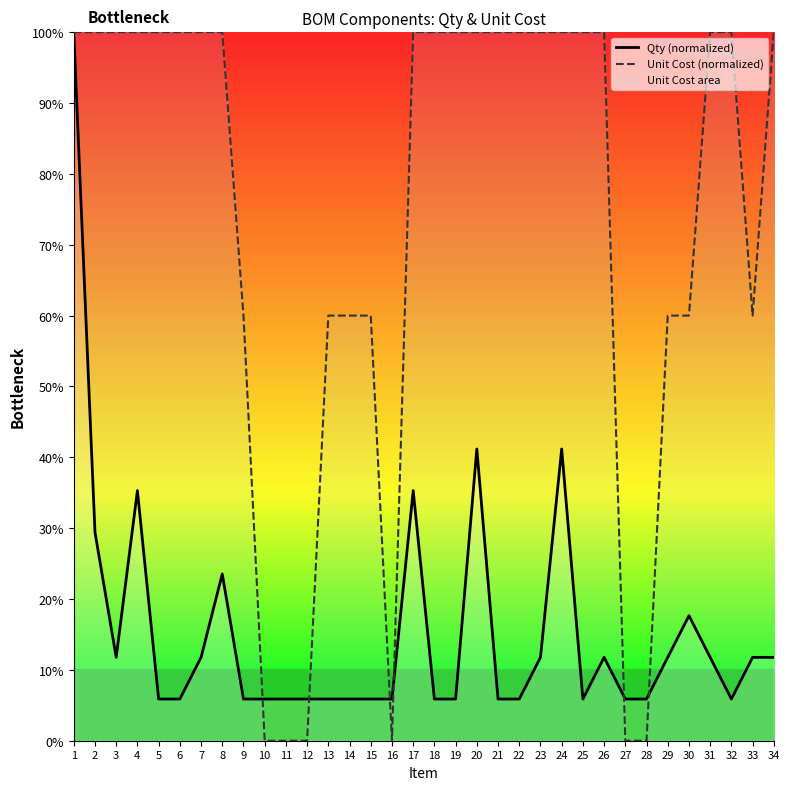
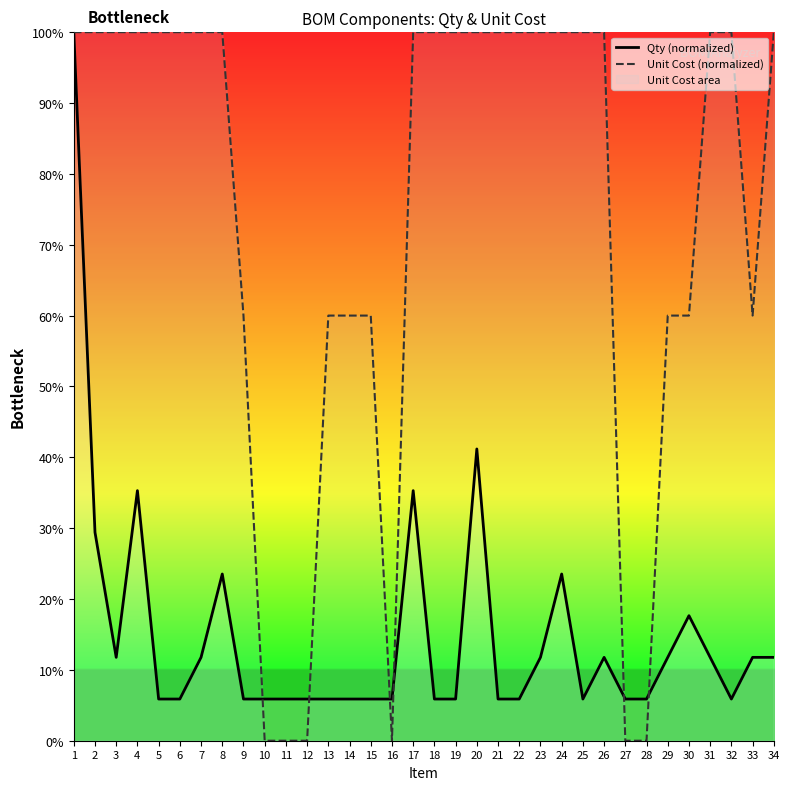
  {
    "Qty (normalized)": {
      "2": "29%",
      "3": "12%",
      "4": "35%",
      "5": "6%",
      "6": "6%",
      "7": "12%",
      "8": "24%",
      "9": "6%",
      "10": "6%",
      "11": "6%",
      "12": "6%",
      "13": "6%",
      "14": "6%",
      "15": "6%",
      "16": "6%",
      "17": "35%",
      "18": "6%",
      "19": "6%",
      "20": "41%",
      "21": "6%",
      "22": "6%",
      "23": "12%",
-     "24": "41%",
+     "24": "24%",
      "25": "6%",
      "26": "12%",
      "27": "6%",
      "28": "6%",
      "29": "12%",
      "30": "18%",
      "31": "12%",
      "32": "6%",
      "33": "12%",
      "34": "12%"
    },
    "Unit Cost area": {
      "2": "100%",
      "3": "100%",
      "4": "100%",
      "5": "100%",
      "6": "100%",
      "7": "100%",
      "8": "100%",
      "9": "60%",
      "10": "0%",
      "11": "0%",
      "12": "0%",
      "13": "60%",
      "14": "60%",
      "15": "60%",
      "16": "0%",
      "17": "100%",
      "18": "100%",
      "19": "100%",
      "20": "100%",
      "21": "100%",
      "22": "100%",
      "23": "100%",
      "24": "100%",
      "25": "100%",
      "26": "100%",
      "27": "0%",
      "28": "0%",
      "29": "60%",
      "30": "60%",
      "31": "100%",
      "32": "100%",
      "33": "60%",
      "34": "100%"
    }
  }
